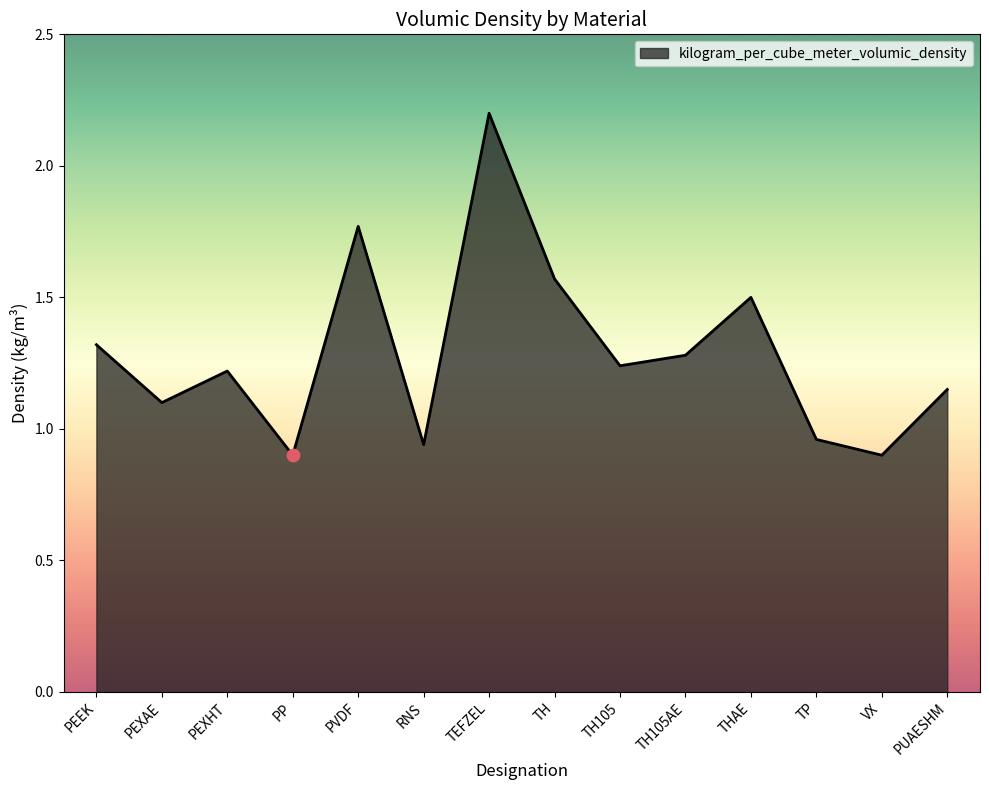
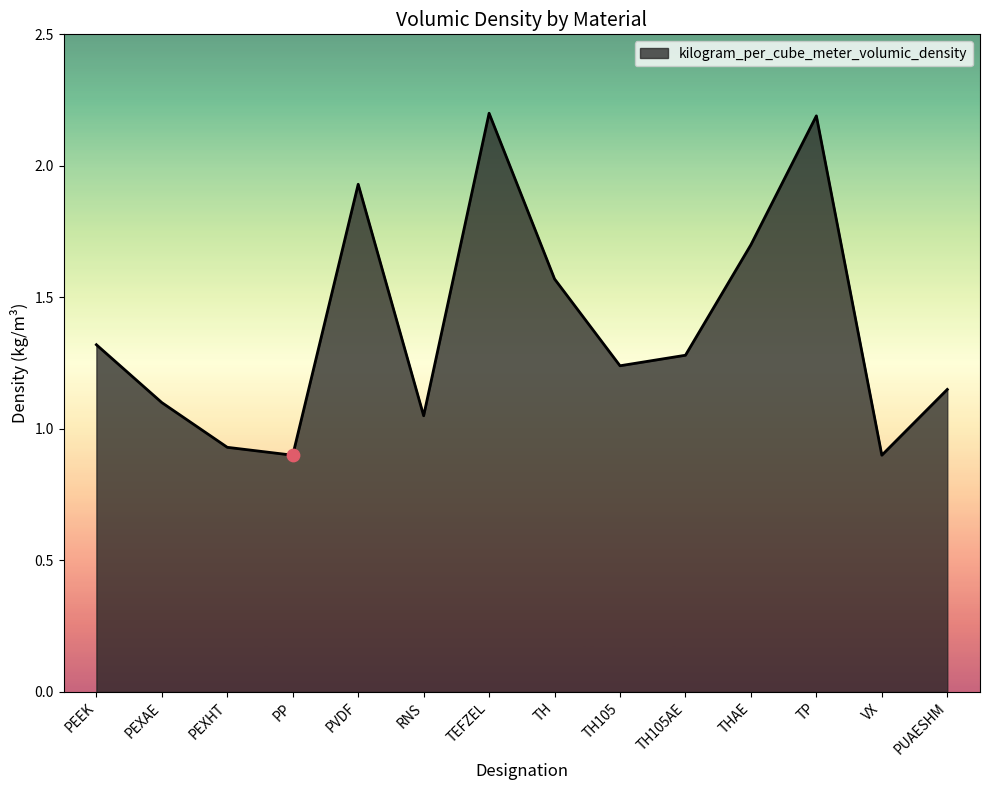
  {
    "kilogram_per_cube_meter_volumic_density": {
      "PEEK": 1.32,
      "PEXAE": 1.10,
-     "PEXHT": 1.22,
-     "PVDF": 1.77,
-     "RNS": 0.94,
+     "PEXHT": 0.93,
+     "PVDF": 1.93,
+     "RNS": 1.05,
      "TEFZEL": 2.20,
      "TH": 1.57,
      "TH105": 1.24,
      "TH105AE": 1.28,
-     "THAE": 1.5,
-     "TP": 0.96,
+     "THAE": 1.7,
+     "TP": 2.19,
      "VX": 0.90,
      "PUAESHM": 1.15
    }
  }
